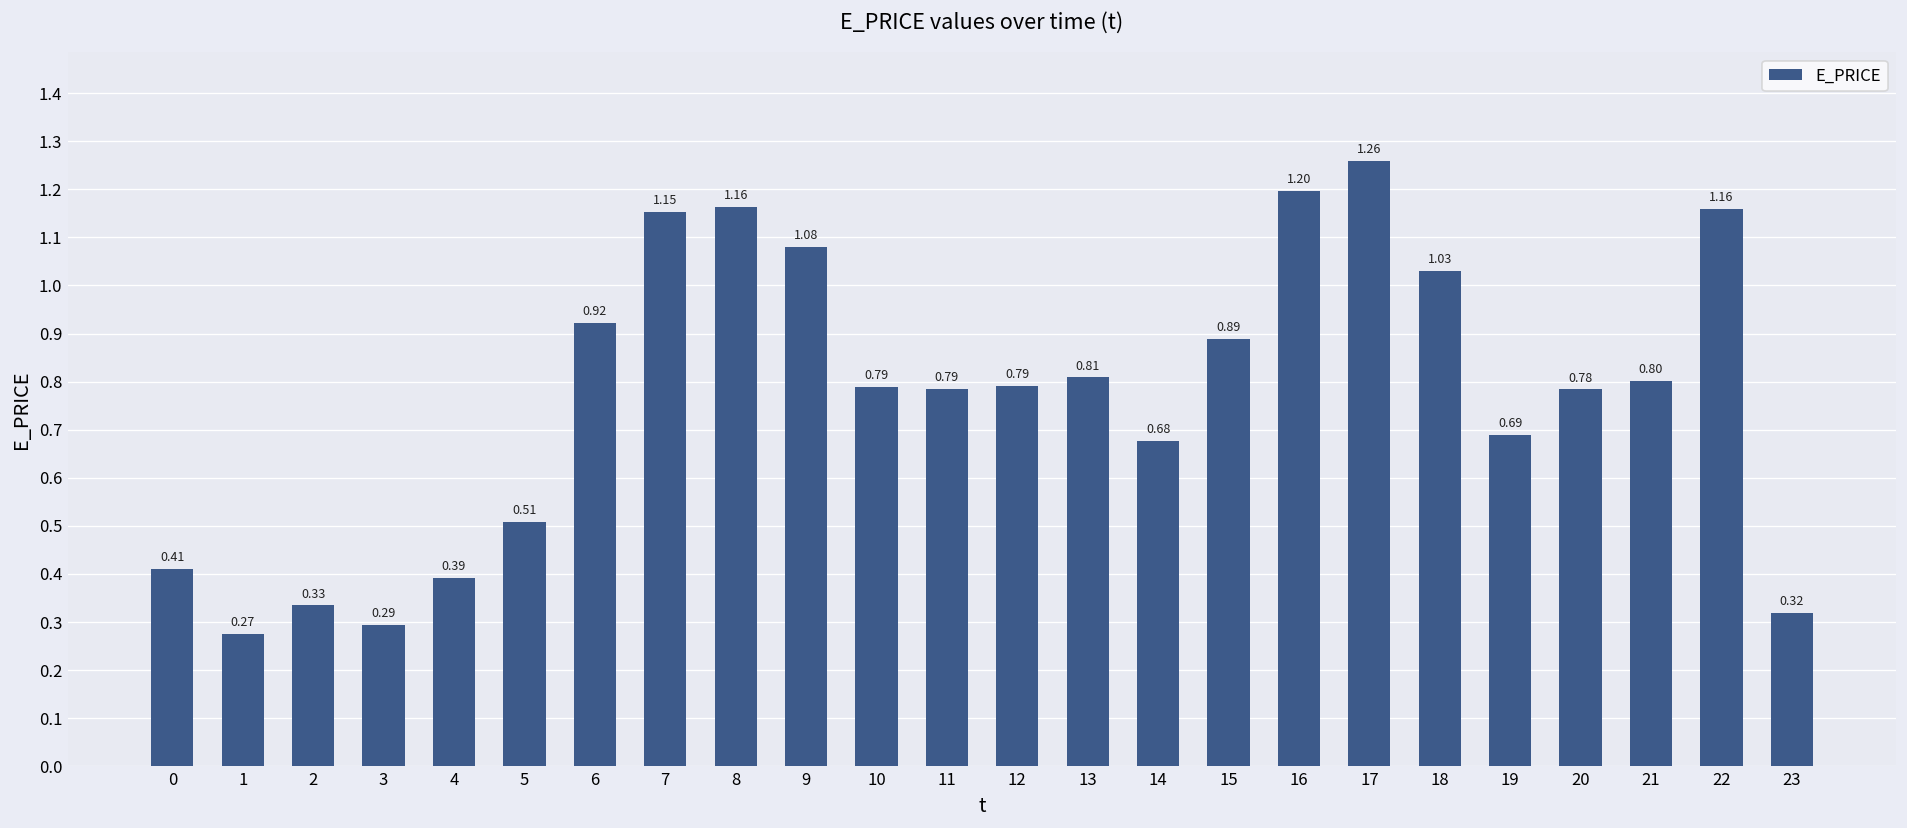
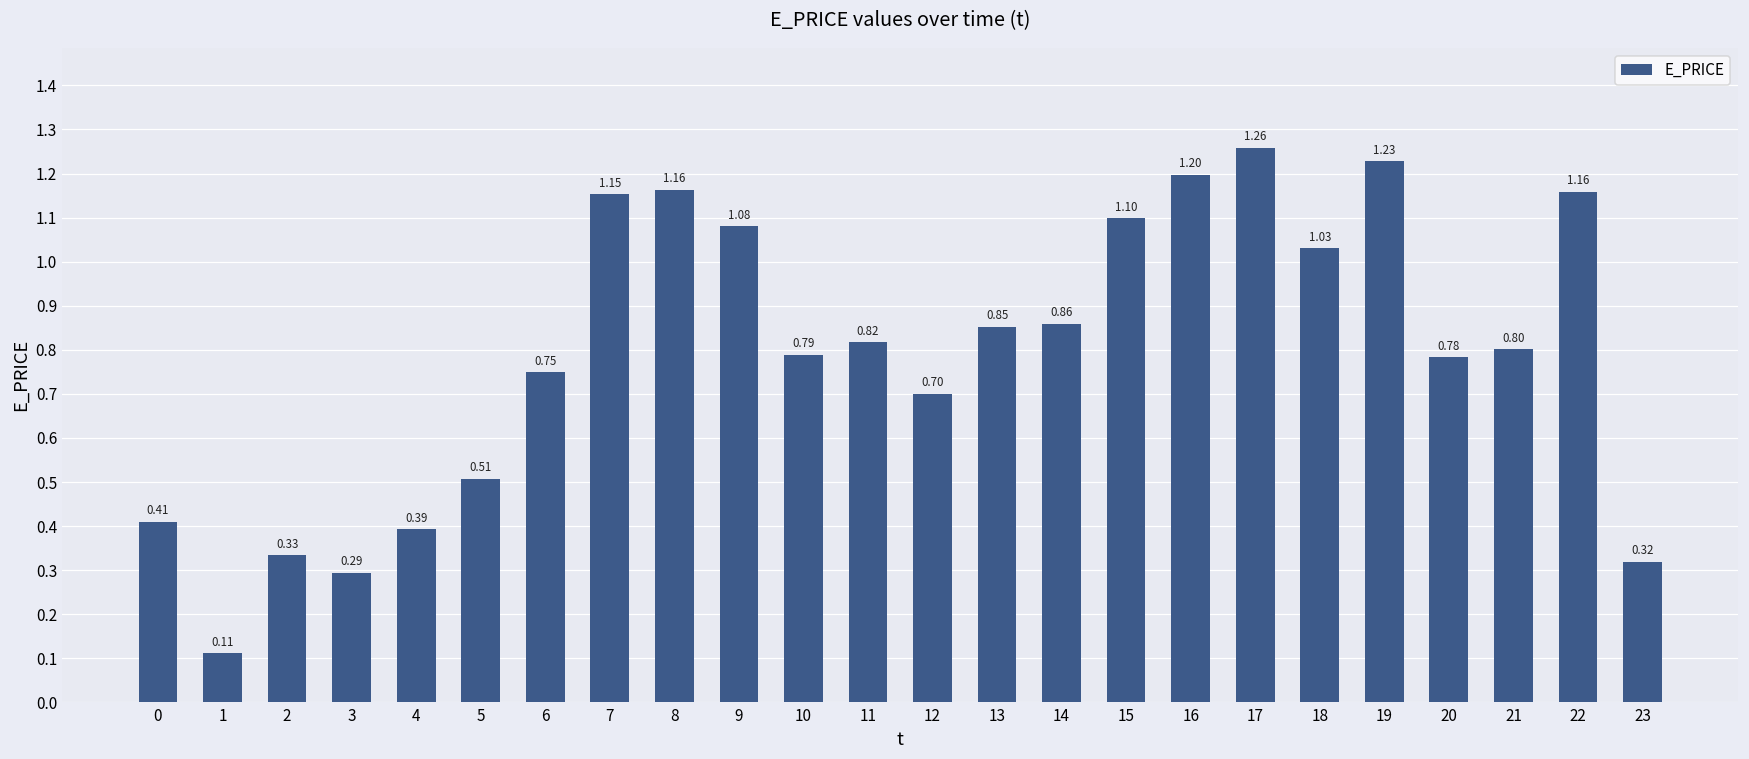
  {
    "0": 0.41,
-   "1": 0.27,
+   "1": 0.11,
    "2": 0.33,
    "3": 0.29,
    "4": 0.39,
    "5": 0.51,
-   "6": 0.92,
+   "6": 0.75,
    "7": 1.15,
    "8": 1.16,
    "9": 1.08,
    "10": 0.79,
-   "11": 0.79,
-   "12": 0.79,
-   "13": 0.81,
-   "14": 0.68,
-   "15": 0.89,
+   "11": 0.82,
+   "12": 0.70,
+   "13": 0.85,
+   "14": 0.86,
+   "15": 1.10,
    "16": 1.20,
    "17": 1.26,
    "18": 1.03,
-   "19": 0.69,
+   "19": 1.23,
    "20": 0.78,
    "21": 0.80,
    "22": 1.16,
    "23": 0.32
  }
